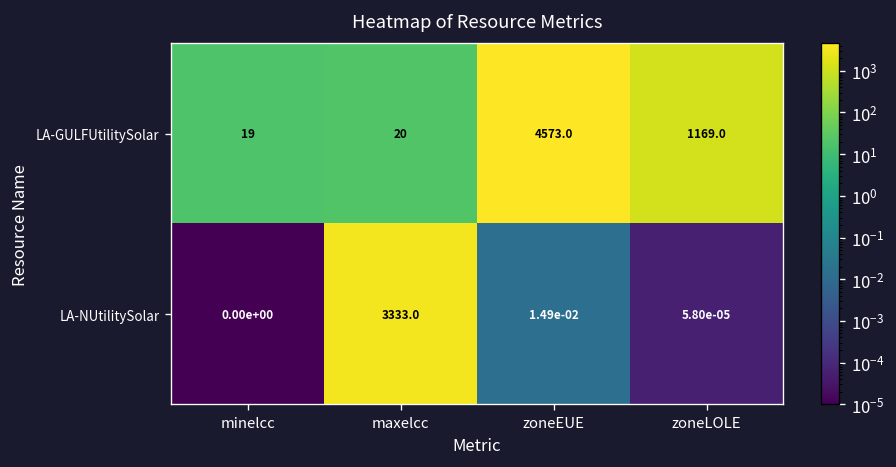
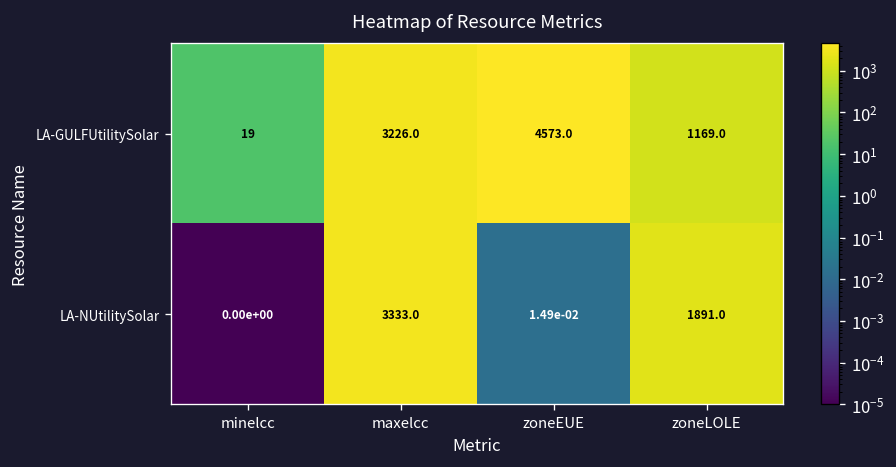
  {
    "LA-GULFUtilitySolar": {
      "minelcc": "19",
-     "maxelcc": "20",
+     "maxelcc": "3226.0",
      "zoneEUE": "4573.0",
      "zoneLOLE": "1169.0"
    },
    "LA-NUtilitySolar": {
      "minelcc": "0.00e+00",
      "maxelcc": "3333.0",
      "zoneEUE": "1.49e-02",
-     "zoneLOLE": "5.80e-05"
+     "zoneLOLE": "1891.0"
    }
  }
